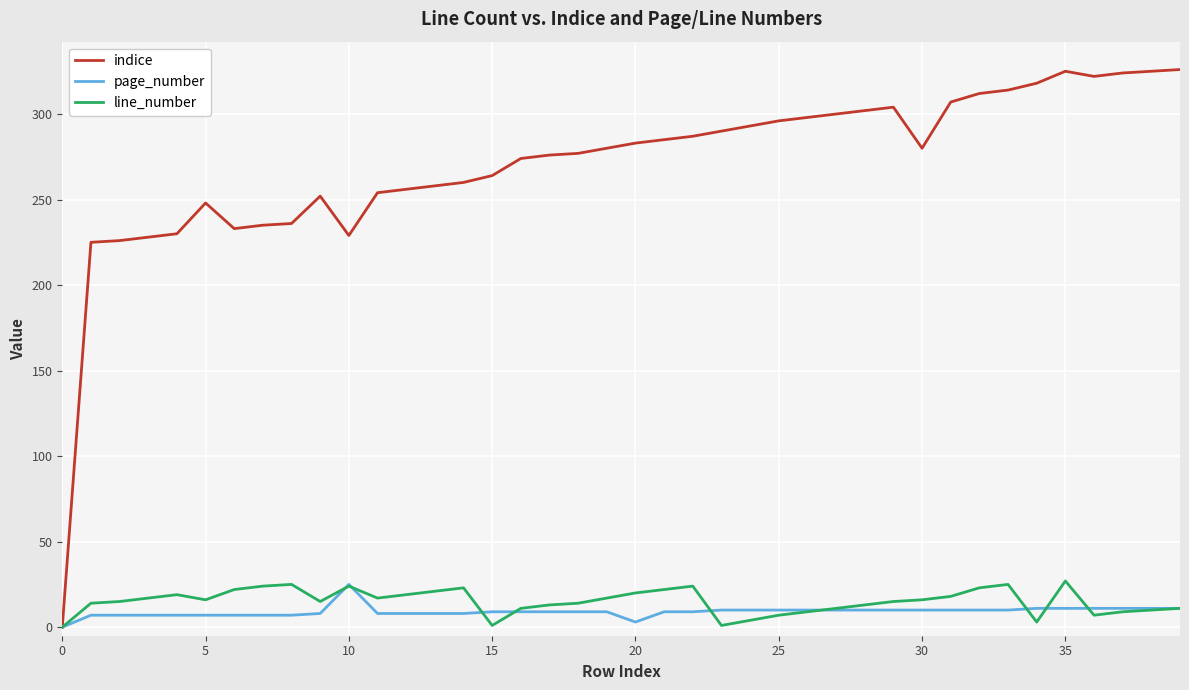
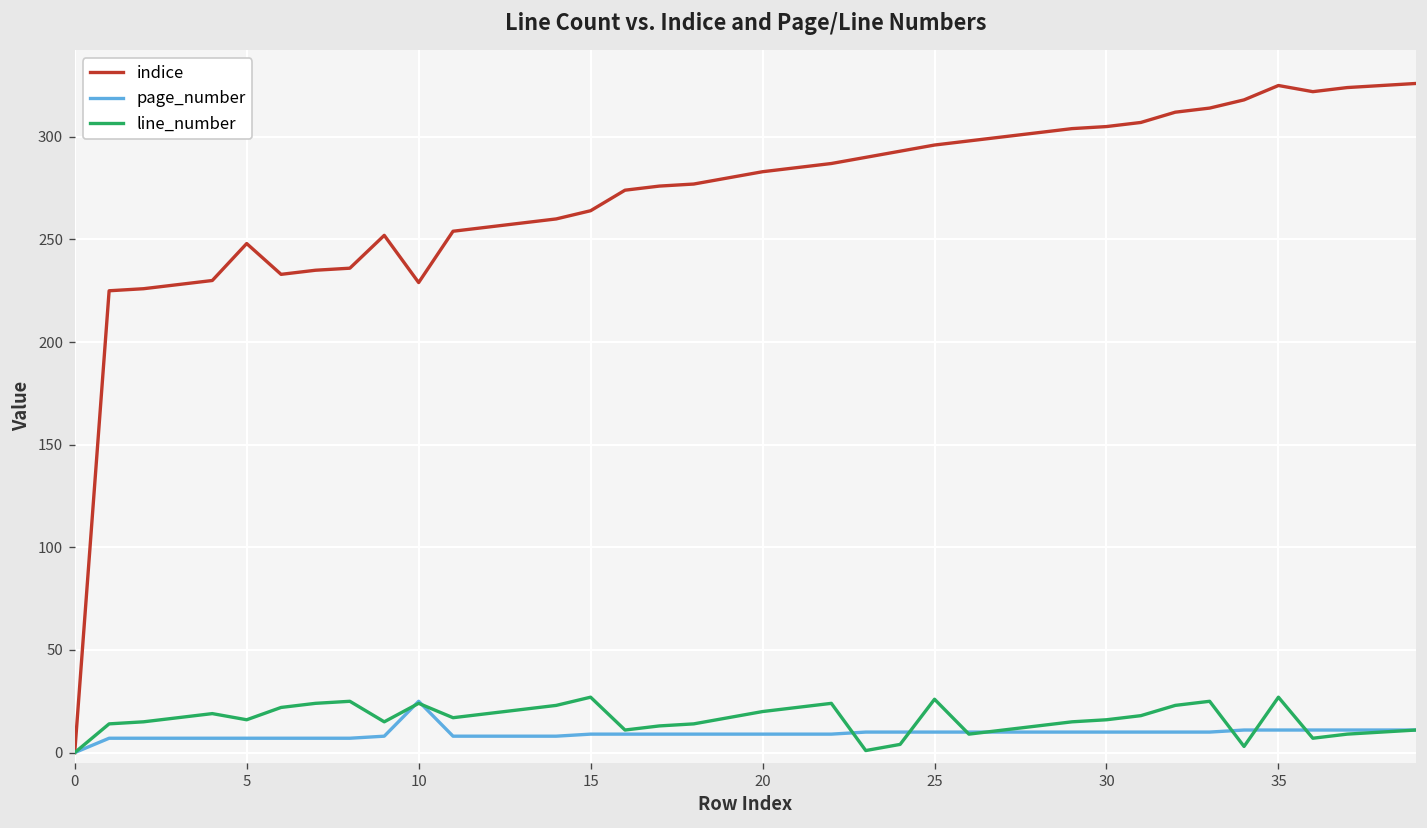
  {
    "indice": {
      "5": 248,
      "10": 229,
      "15": 264,
      "20": 283,
      "25": 296,
-     "30": 280,
+     "30": 305,
      "35": 325
    },
    "page_number": {
      "5": 7,
      "15": 9,
-     "20": 3,
+     "20": 9,
      "25": 10,
      "30": 10,
      "35": 11
    },
    "line_number": {
      "5": 16,
-     "15": 1,
+     "15": 27,
      "20": 20,
-     "25": 7,
+     "25": 26,
      "30": 16,
      "35": 27
    }
  }
